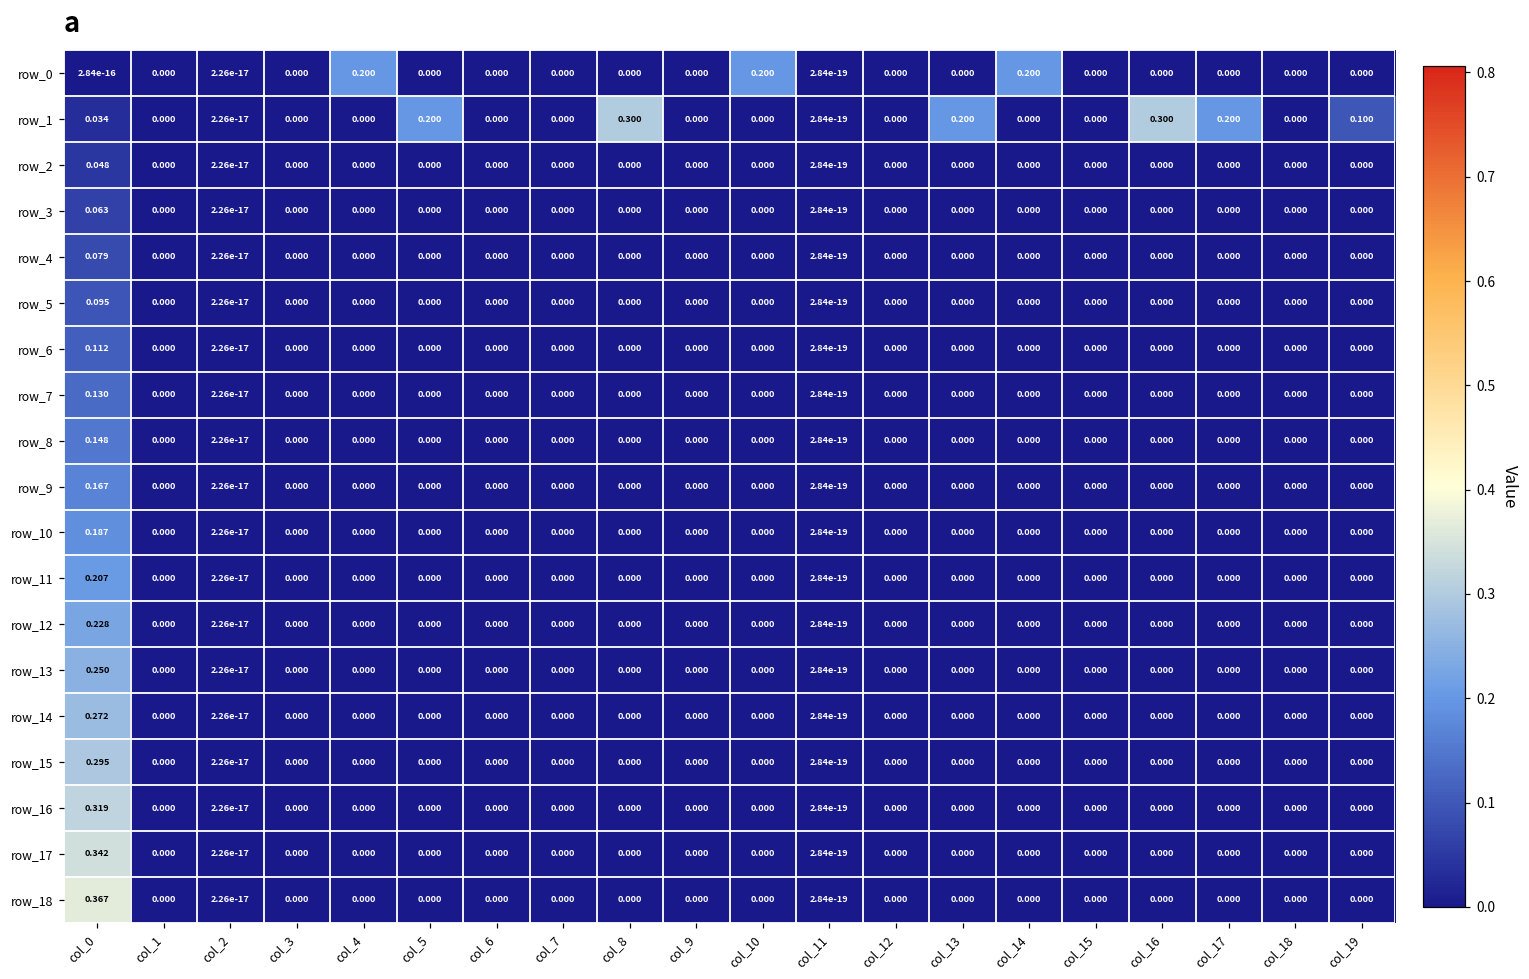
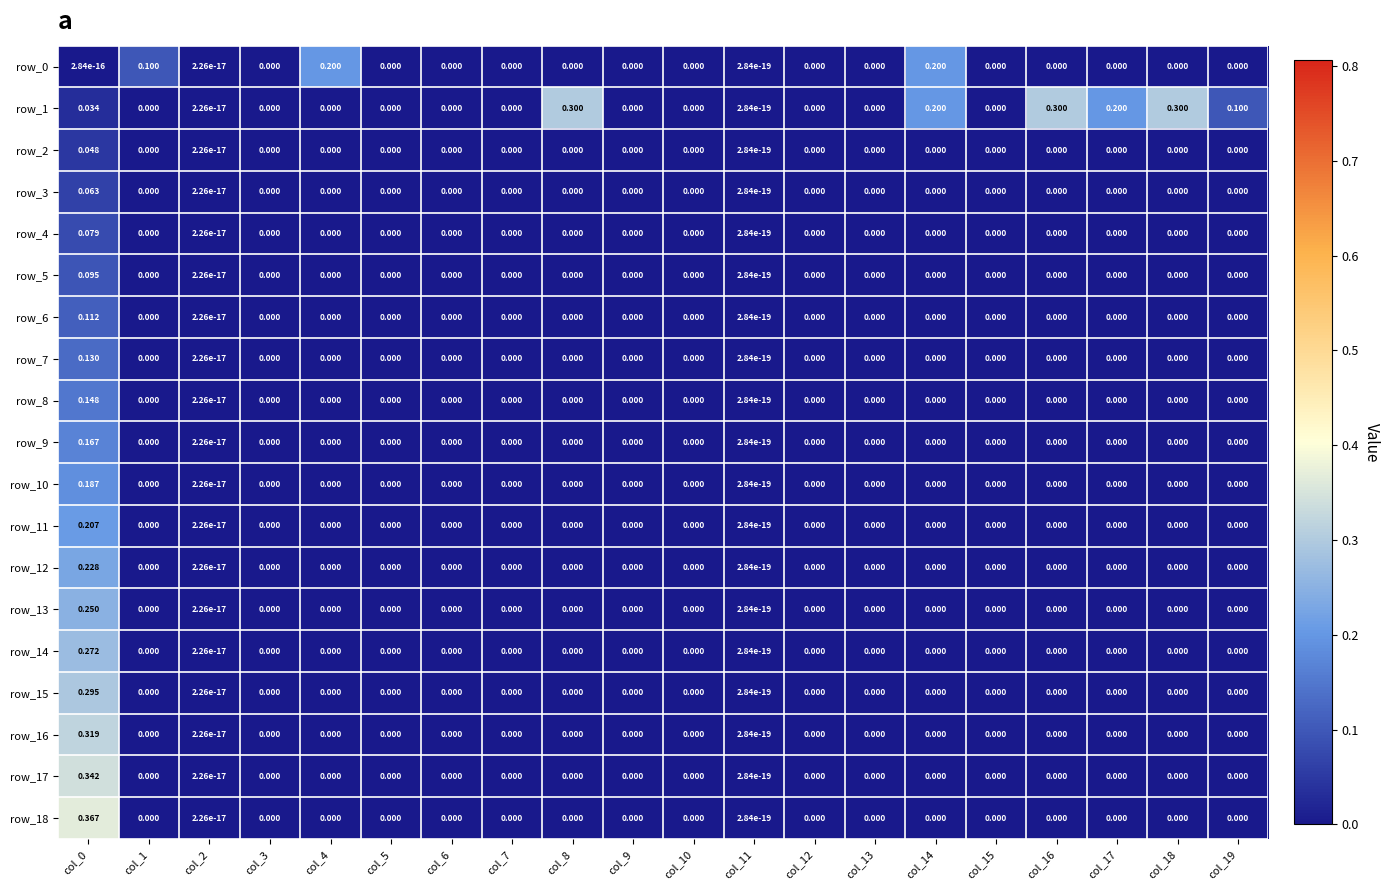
  {
    "row_0": {
      "col_0": "2.84e-16",
-     "col_1": "0.000",
+     "col_1": "0.100",
      "col_2": "2.26e-17",
      "col_3": "0.000",
      "col_4": "0.200",
      "col_5": "0.000",
      "col_6": "0.000",
      "col_7": "0.000",
      "col_8": "0.000",
      "col_9": "0.000",
-     "col_10": "0.200",
+     "col_10": "0.000",
      "col_11": "2.84e-19",
      "col_12": "0.000",
      "col_13": "0.000",
      "col_14": "0.200",
      "col_15": "0.000",
      "col_16": "0.000",
      "col_17": "0.000",
      "col_18": "0.000",
      "col_19": "0.000"
    },
    "row_1": {
      "col_0": "0.034",
      "col_1": "0.000",
      "col_2": "2.26e-17",
      "col_3": "0.000",
      "col_4": "0.000",
-     "col_5": "0.200",
+     "col_5": "0.000",
      "col_6": "0.000",
      "col_7": "0.000",
      "col_8": "0.300",
      "col_9": "0.000",
      "col_10": "0.000",
      "col_11": "2.84e-19",
      "col_12": "0.000",
-     "col_13": "0.200",
-     "col_14": "0.000",
+     "col_13": "0.000",
+     "col_14": "0.200",
      "col_15": "0.000",
      "col_16": "0.300",
      "col_17": "0.200",
-     "col_18": "0.000",
+     "col_18": "0.300",
      "col_19": "0.100"
    }
  }
